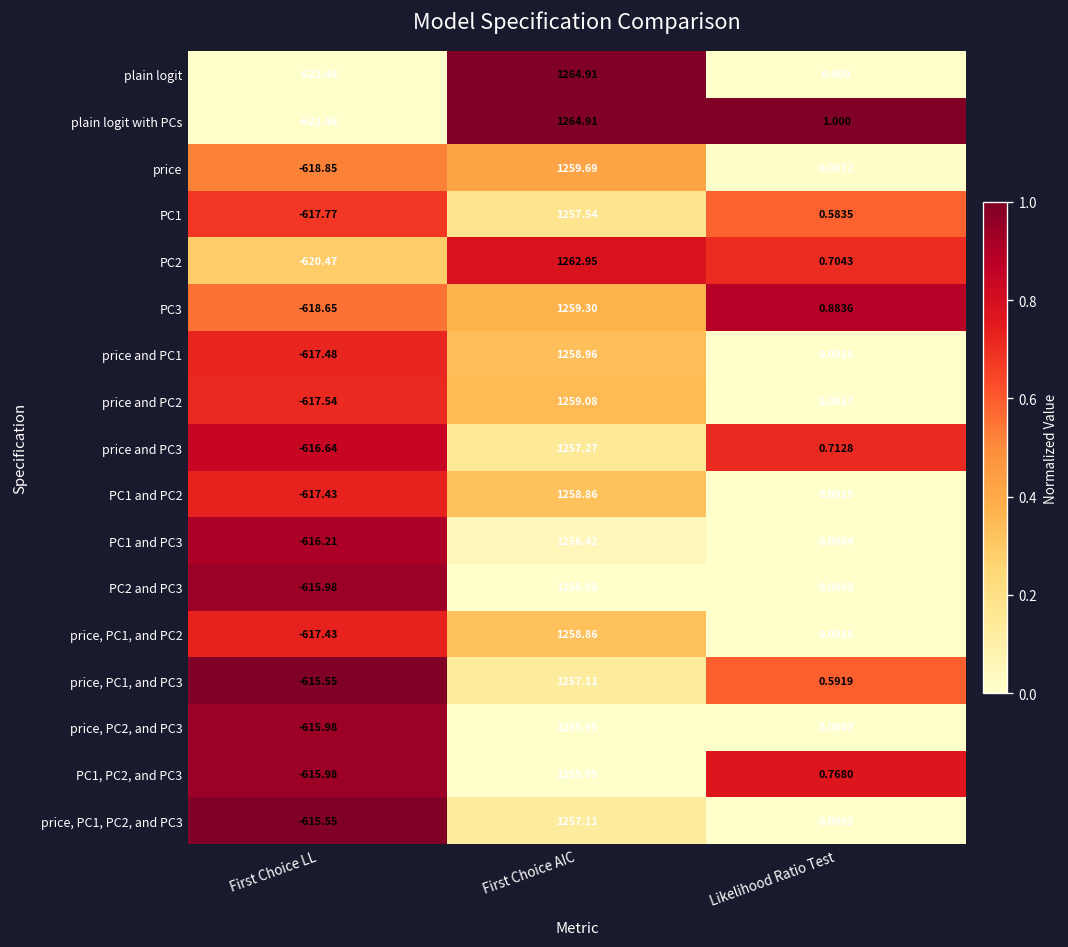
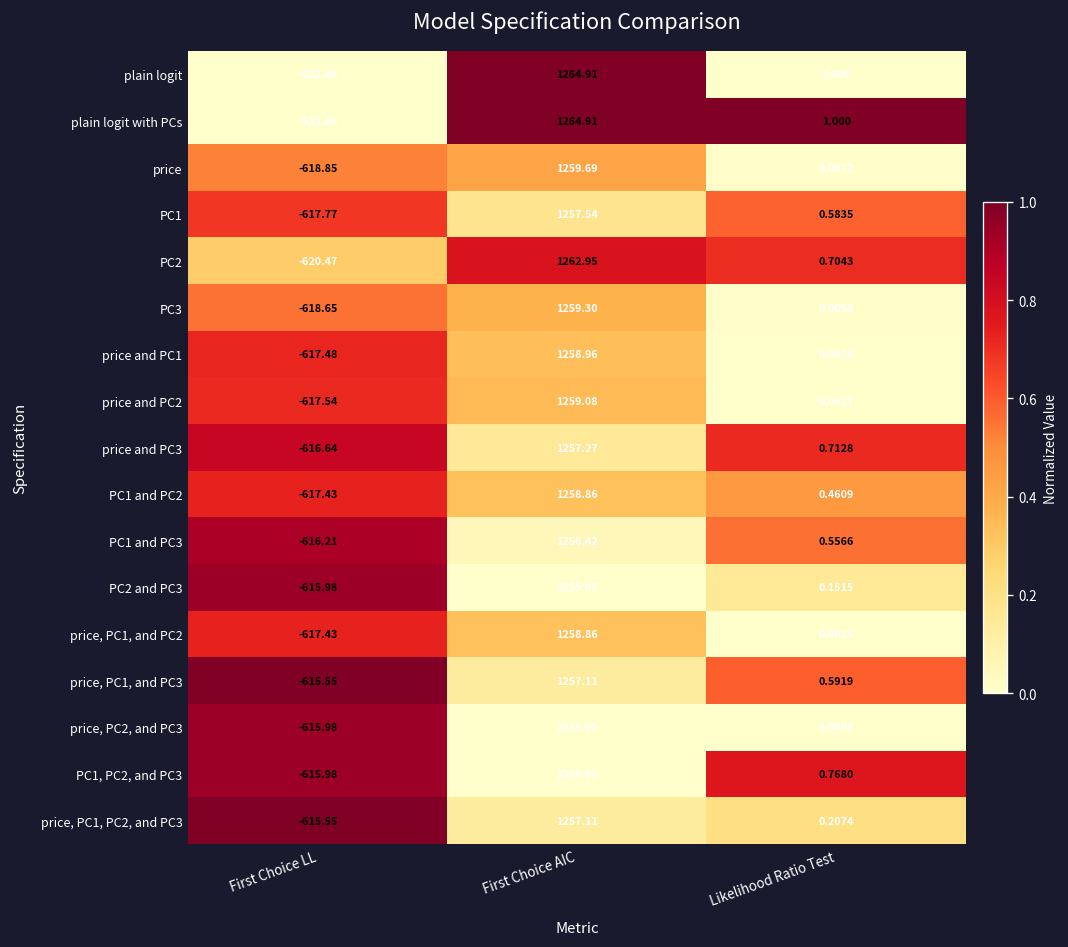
  {
    "plain logit": {
      "First Choice LL": -622.46,
      "First Choice AIC": 1264.91,
      "Likelihood Ratio Test": 0.000
    },
    "plain logit with PCs": {
      "First Choice LL": -622.46,
      "First Choice AIC": 1264.91,
      "Likelihood Ratio Test": 1.000
    },
    "price": {
      "First Choice LL": -618.85,
      "First Choice AIC": 1259.69,
      "Likelihood Ratio Test": 0.0072
    },
    "PC1": {
      "First Choice LL": -617.77,
      "First Choice AIC": 1257.54,
      "Likelihood Ratio Test": 0.5835
    },
    "PC2": {
      "First Choice LL": -620.47,
      "First Choice AIC": 1262.95,
      "Likelihood Ratio Test": 0.7043
    },
    "PC3": {
      "First Choice LL": -618.65,
      "First Choice AIC": 1259.30,
-     "Likelihood Ratio Test": 0.8836
+     "Likelihood Ratio Test": 0.0058
    },
    "price and PC1": {
      "First Choice LL": -617.48,
      "First Choice AIC": 1258.96,
      "Likelihood Ratio Test": 0.0016
    },
    "price and PC2": {
      "First Choice LL": -617.54,
      "First Choice AIC": 1259.08,
      "Likelihood Ratio Test": 0.0017
    },
    "price and PC3": {
      "First Choice LL": -616.64,
      "First Choice AIC": 1257.27,
      "Likelihood Ratio Test": 0.7128
    },
    "PC1 and PC2": {
      "First Choice LL": -617.43,
      "First Choice AIC": 1258.86,
-     "Likelihood Ratio Test": 0.0015
+     "Likelihood Ratio Test": 0.4609
    },
    "PC1 and PC3": {
      "First Choice LL": -616.21,
      "First Choice AIC": 1256.42,
-     "Likelihood Ratio Test": 0.0004
+     "Likelihood Ratio Test": 0.5566
    },
    "PC2 and PC3": {
      "First Choice LL": -615.98,
      "First Choice AIC": 1255.95,
-     "Likelihood Ratio Test": 0.0003
+     "Likelihood Ratio Test": 0.1515
    },
    "price, PC1, and PC2": {
      "First Choice LL": -617.43,
      "First Choice AIC": 1258.86,
      "Likelihood Ratio Test": 0.0015
    },
    "price, PC1, and PC3": {
      "First Choice LL": -615.55,
      "First Choice AIC": 1257.11,
      "Likelihood Ratio Test": 0.5919
    },
    "price, PC2, and PC3": {
      "First Choice LL": -615.98,
      "First Choice AIC": 1255.95,
      "Likelihood Ratio Test": 0.0003
    },
    "PC1, PC2, and PC3": {
      "First Choice LL": -615.98,
      "First Choice AIC": 1255.95,
      "Likelihood Ratio Test": 0.7680
    },
    "price, PC1, PC2, and PC3": {
      "First Choice LL": -615.55,
      "First Choice AIC": 1257.11,
-     "Likelihood Ratio Test": 0.0002
+     "Likelihood Ratio Test": 0.2074
    }
  }
